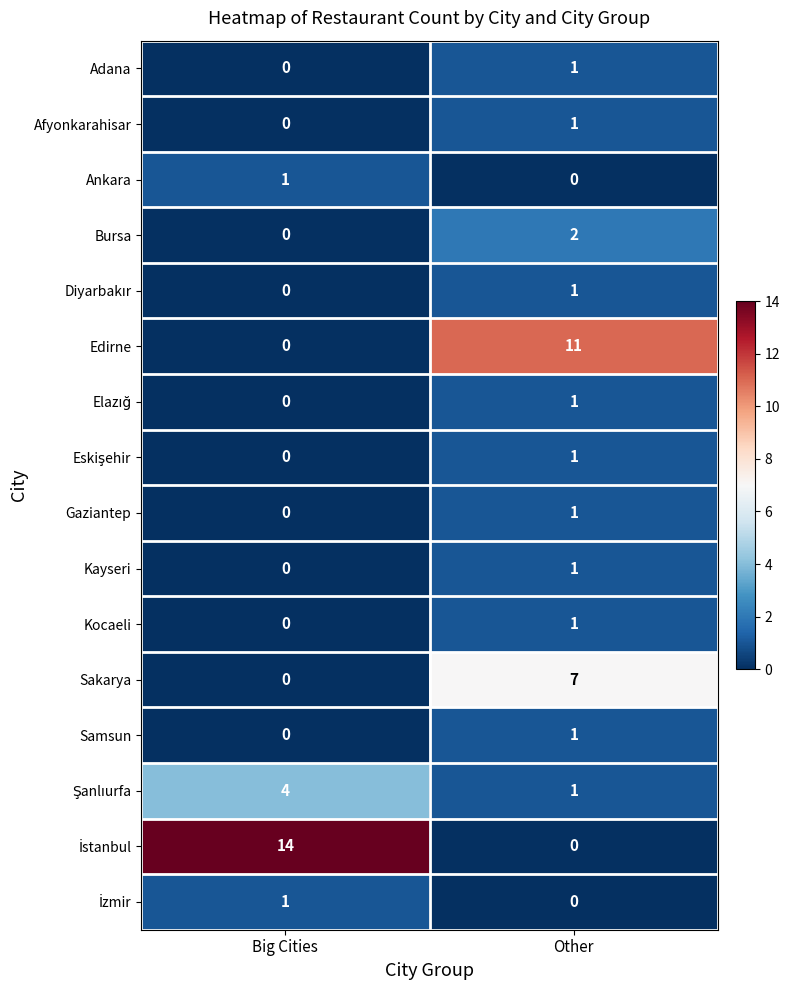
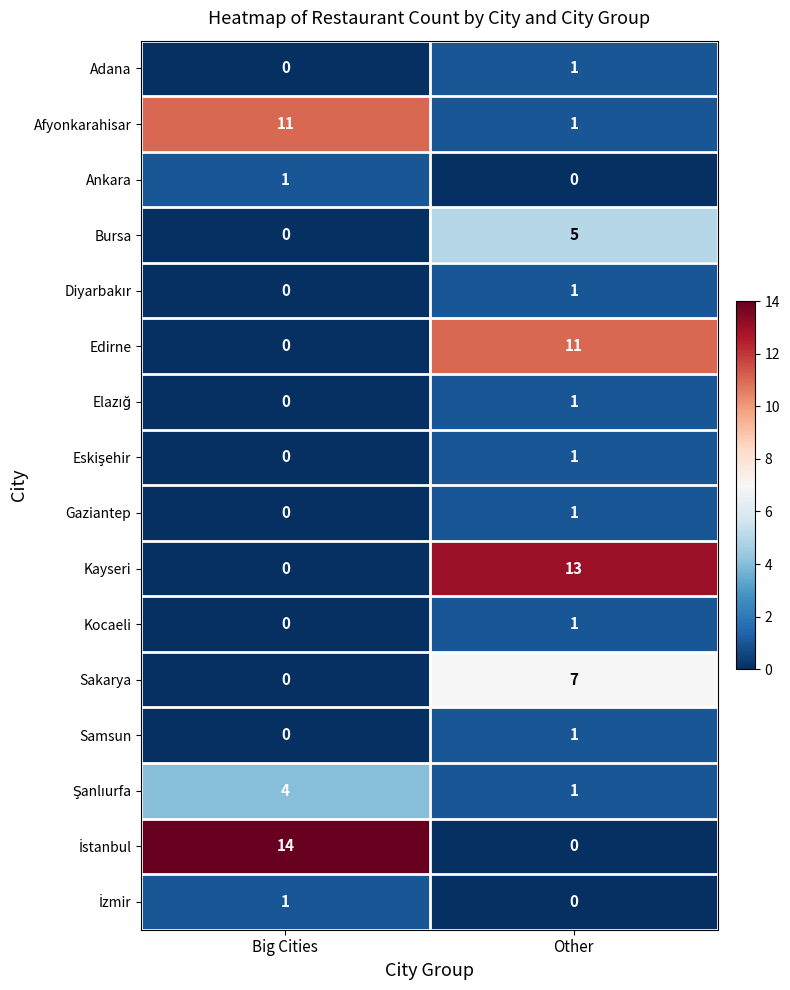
  {
    "Adana": {
      "Big Cities": 0,
      "Other": 1
    },
    "Afyonkarahisar": {
-     "Big Cities": 0,
+     "Big Cities": 11,
      "Other": 1
    },
    "Ankara": {
      "Big Cities": 1,
      "Other": 0
    },
    "Bursa": {
      "Big Cities": 0,
-     "Other": 2
+     "Other": 5
    },
    "Diyarbakır": {
      "Big Cities": 0,
      "Other": 1
    },
    "Edirne": {
      "Big Cities": 0,
      "Other": 11
    },
    "Elazığ": {
      "Big Cities": 0,
      "Other": 1
    },
    "Eskişehir": {
      "Big Cities": 0,
      "Other": 1
    },
    "Gaziantep": {
      "Big Cities": 0,
      "Other": 1
    },
    "Kayseri": {
      "Big Cities": 0,
-     "Other": 1
+     "Other": 13
    },
    "Kocaeli": {
      "Big Cities": 0,
      "Other": 1
    },
    "Sakarya": {
      "Big Cities": 0,
      "Other": 7
    },
    "Samsun": {
      "Big Cities": 0,
      "Other": 1
    },
    "Şanlıurfa": {
      "Big Cities": 4,
      "Other": 1
    },
    "İstanbul": {
      "Big Cities": 14,
      "Other": 0
    },
    "İzmir": {
      "Big Cities": 1,
      "Other": 0
    }
  }
